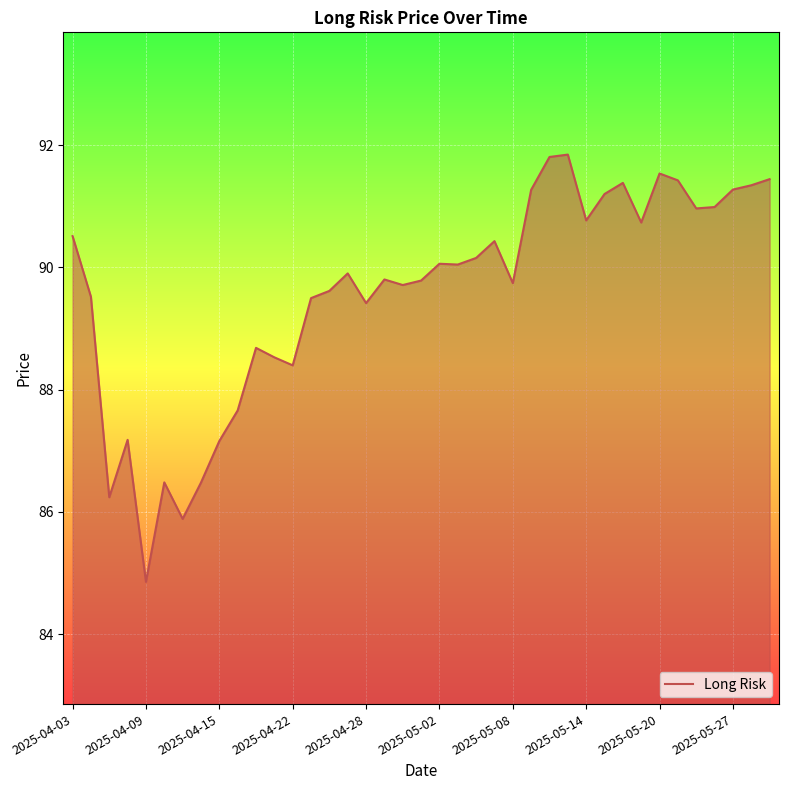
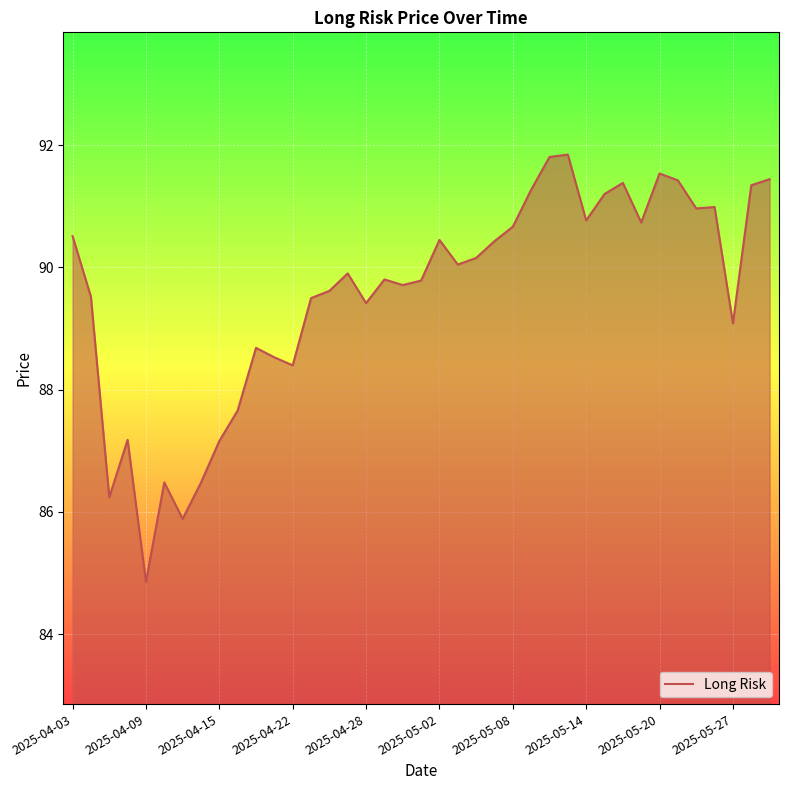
  {
    "2025-04-03": 90.5,
    "2025-04-09": 84.9,
    "2025-04-15": 87.2,
    "2025-04-22": 88.4,
    "2025-04-28": 89.4,
-   "2025-05-02": 90.1,
-   "2025-05-08": 89.7,
+   "2025-05-02": 90.5,
+   "2025-05-08": 90.7,
    "2025-05-14": 90.8,
    "2025-05-20": 91.5,
-   "2025-05-27": 91.3
+   "2025-05-27": 89.1
  }
